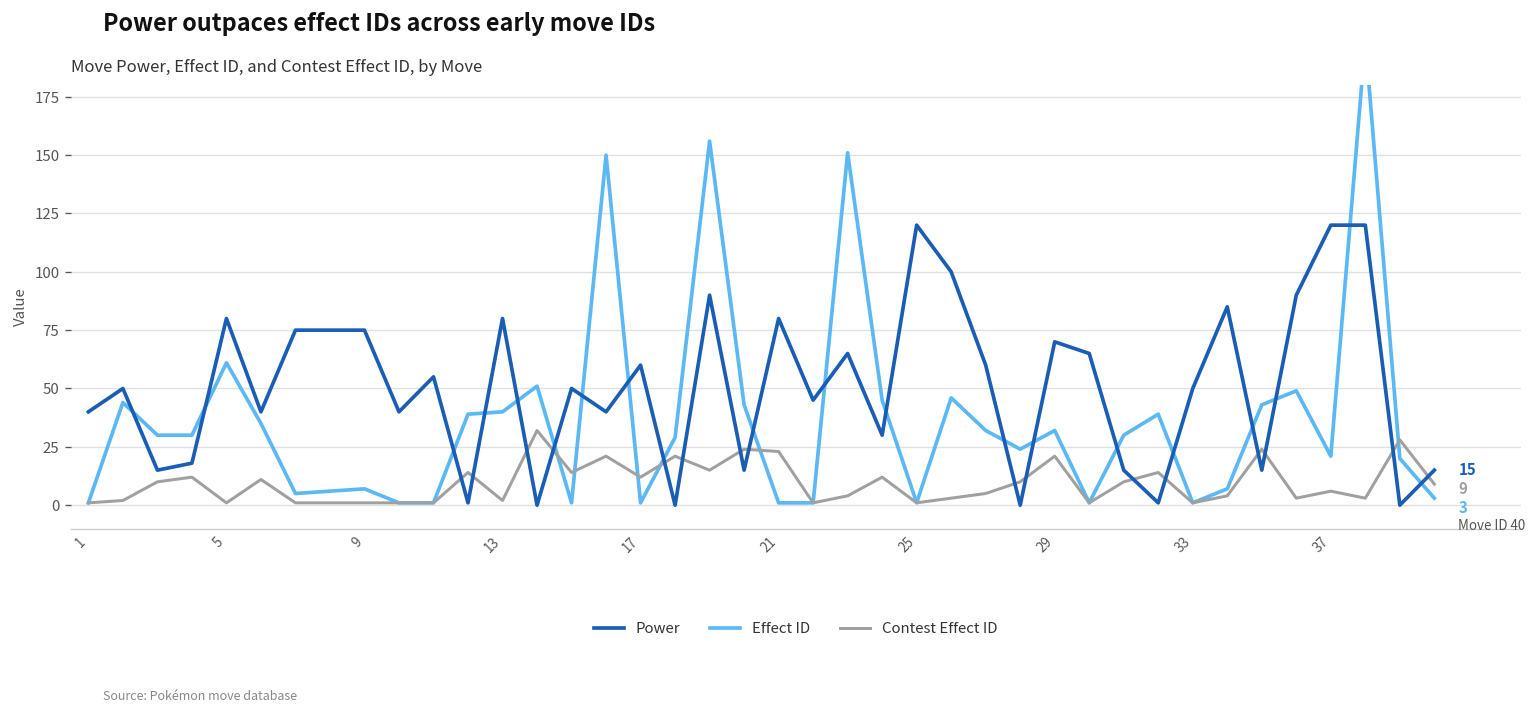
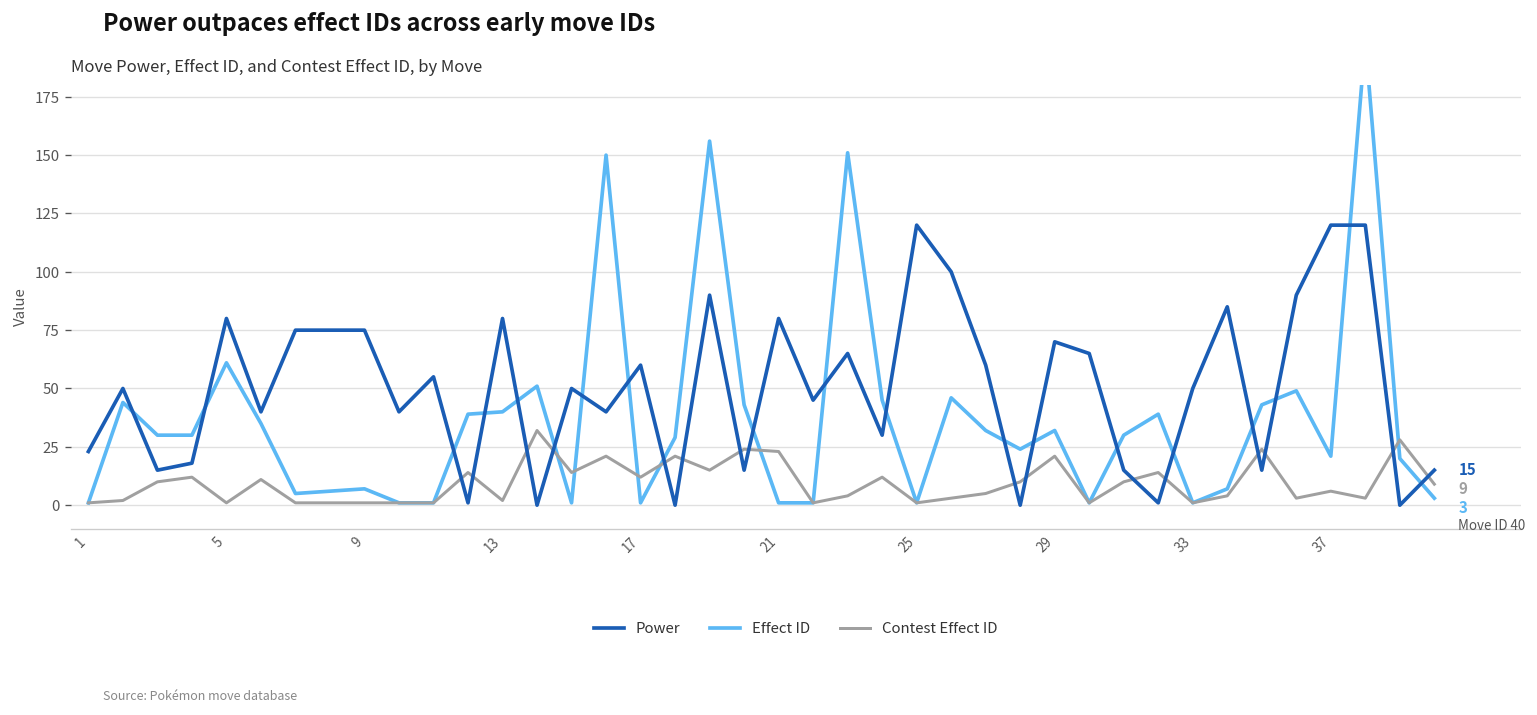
  {
    "Power": {
-     "1": 40,
+     "1": 23,
      "5": 80,
      "9": 75,
      "13": 80,
      "17": 60,
      "21": 80,
      "25": 120,
      "29": 70,
      "33": 50,
      "37": 120
    },
    "Effect ID": {
      "5": 61,
      "9": 7,
      "13": 40,
      "17": 1,
      "21": 1,
      "29": 32,
      "37": 21
    },
    "Contest Effect ID": {
      "5": 1,
      "9": 1,
      "13": 2,
      "17": 12,
      "21": 23,
      "29": 21,
      "37": 6
    }
  }
